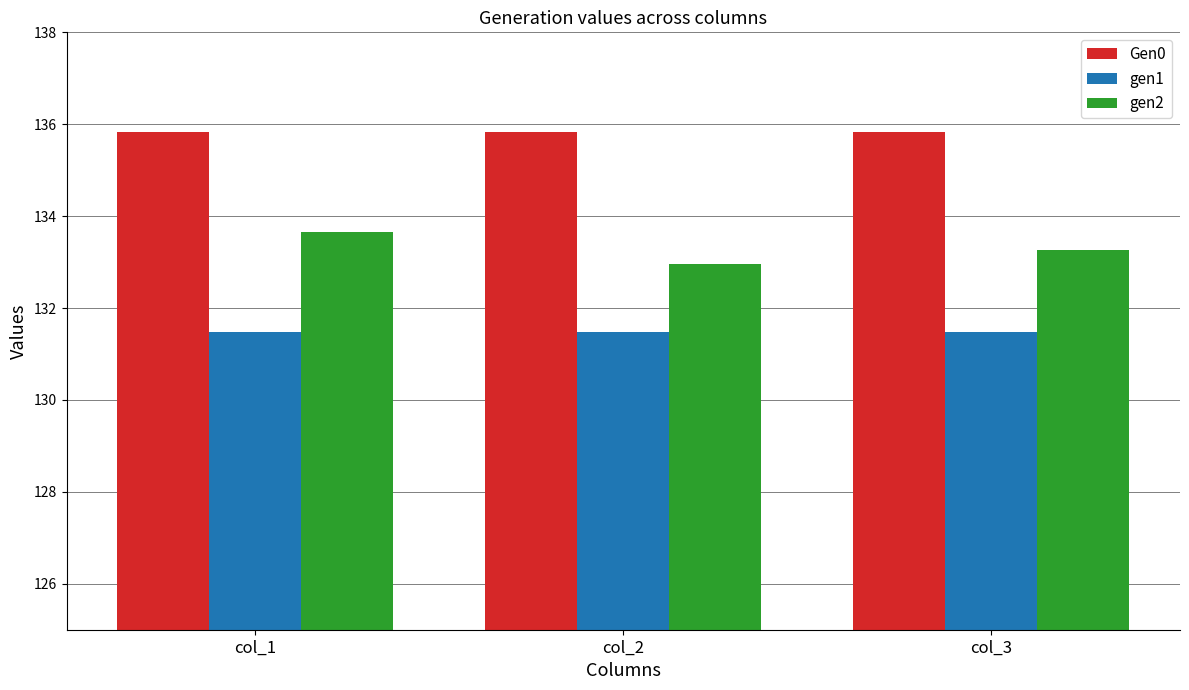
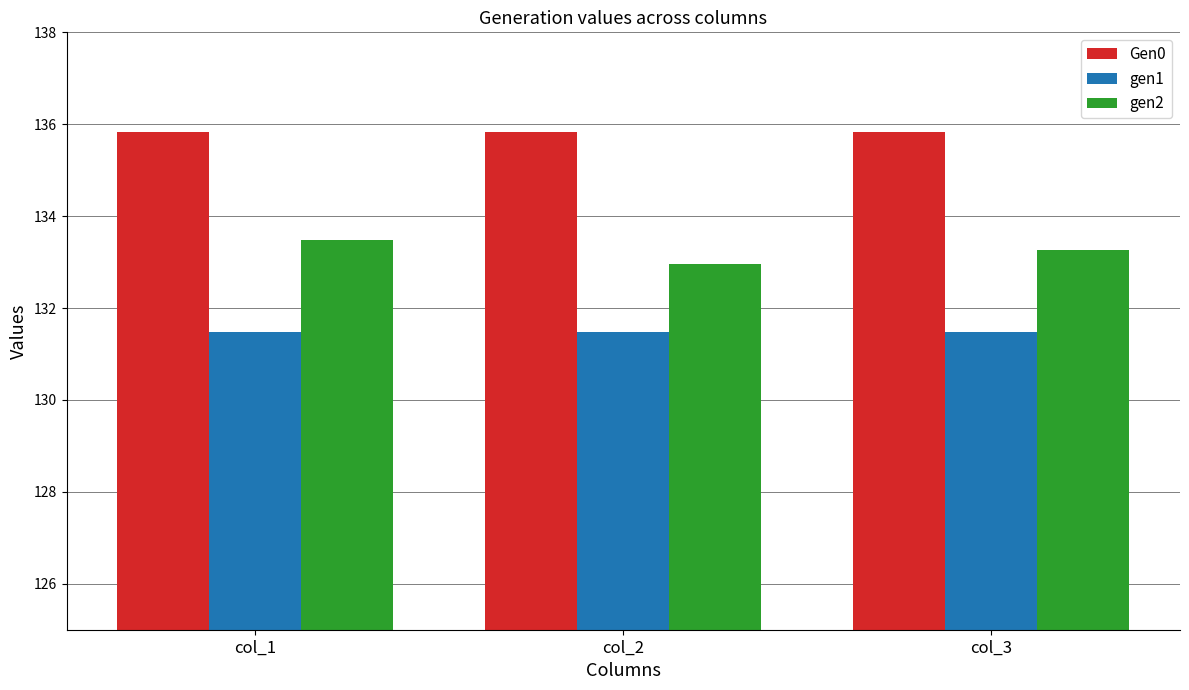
  {
    "Gen0": {
      "col_1": 135.8,
      "col_2": 135.8,
      "col_3": 135.8
    },
    "gen1": {
      "col_1": 131.5,
      "col_2": 131.5,
      "col_3": 131.5
    },
    "gen2": {
-     "col_1": 133.6,
+     "col_1": 133.5,
      "col_2": 133.0,
      "col_3": 133.3
    }
  }
